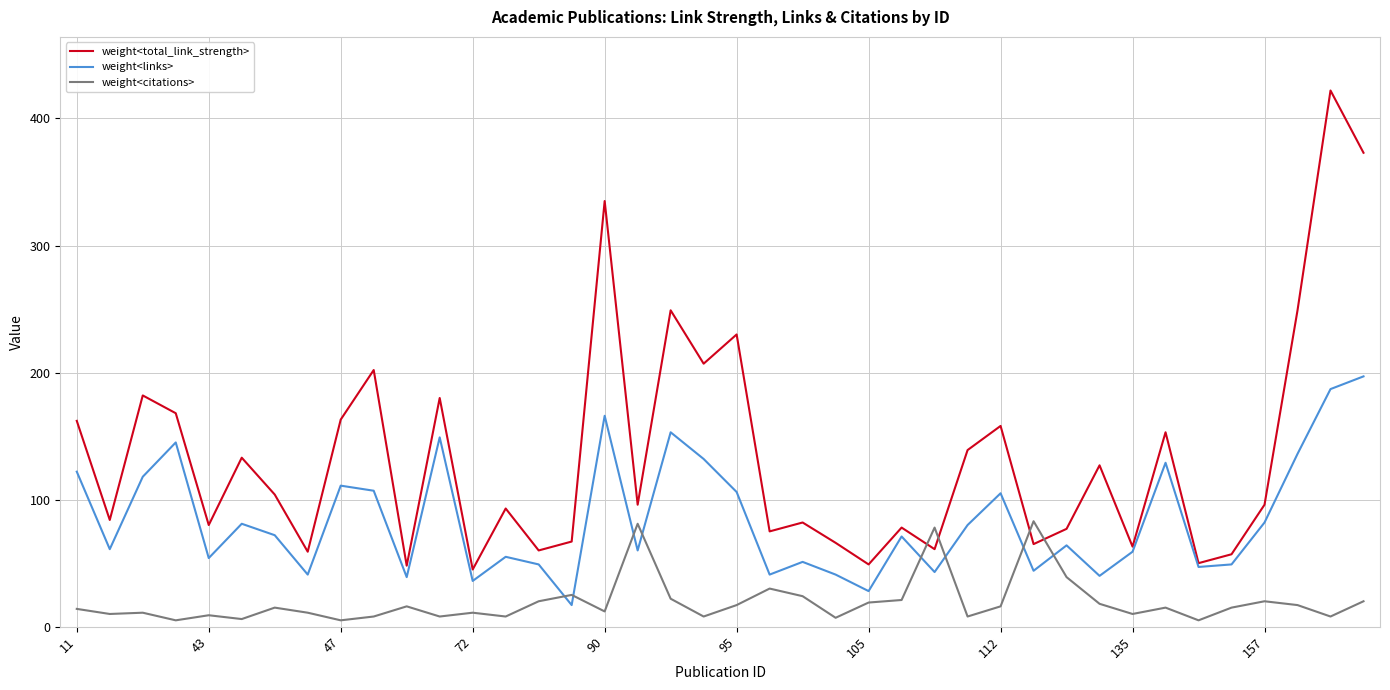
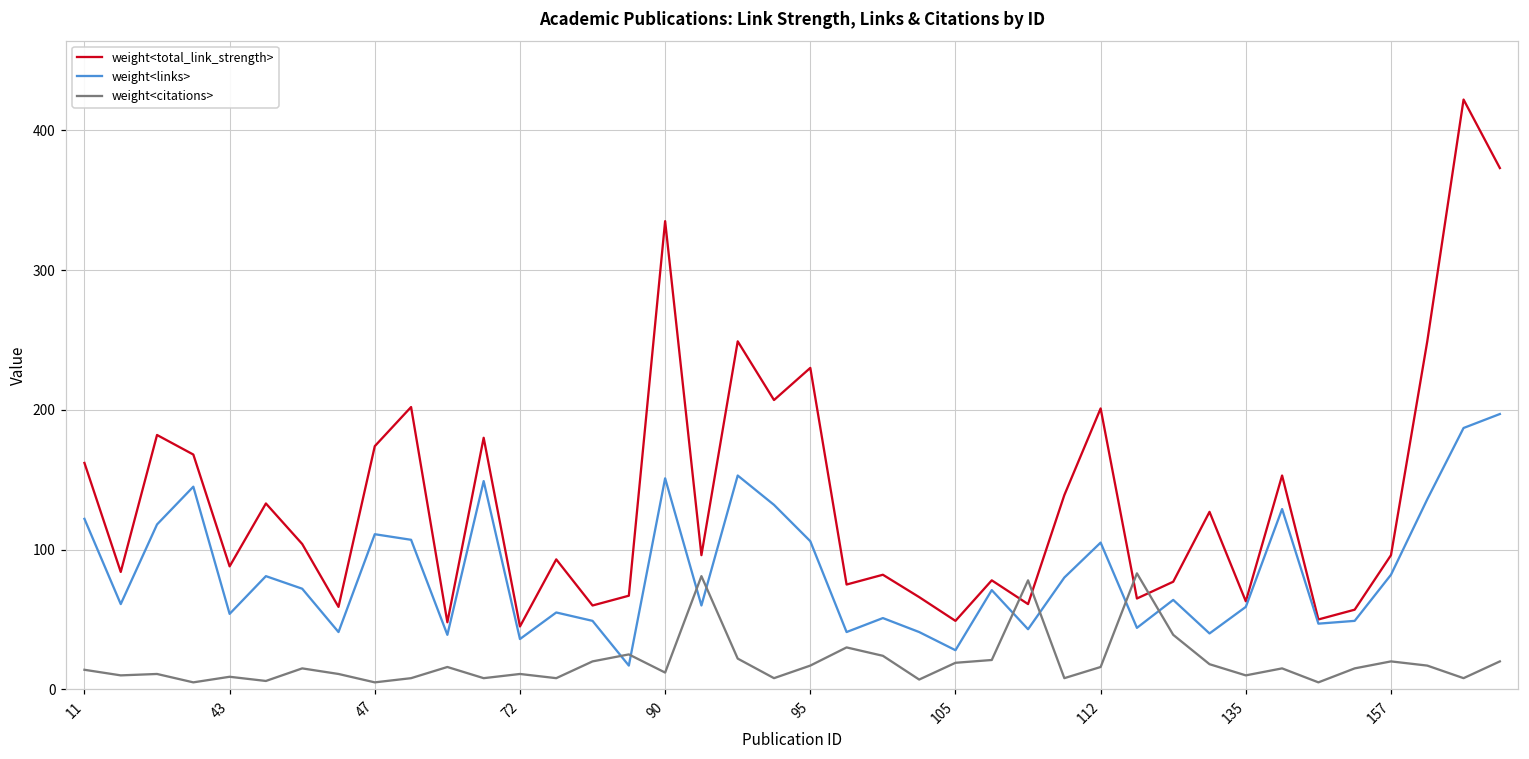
  {
    "weight<total_link_strength>": {
-     "43": 80,
-     "47": 163,
+     "43": 88,
+     "47": 174,
      "72": 45,
      "90": 335,
      "95": 230,
      "105": 49,
-     "112": 158,
+     "112": 201,
      "135": 63,
      "157": 96
    },
    "weight<links>": {
      "43": 54,
      "47": 111,
      "72": 36,
-     "90": 166,
+     "90": 151,
      "95": 106,
      "105": 28,
      "112": 105,
      "135": 59,
      "157": 82
    },
    "weight<citations>": {
      "43": 9,
      "47": 5,
      "72": 11,
      "90": 12,
      "95": 17,
      "105": 19,
      "112": 16,
      "135": 10,
      "157": 20
    }
  }
